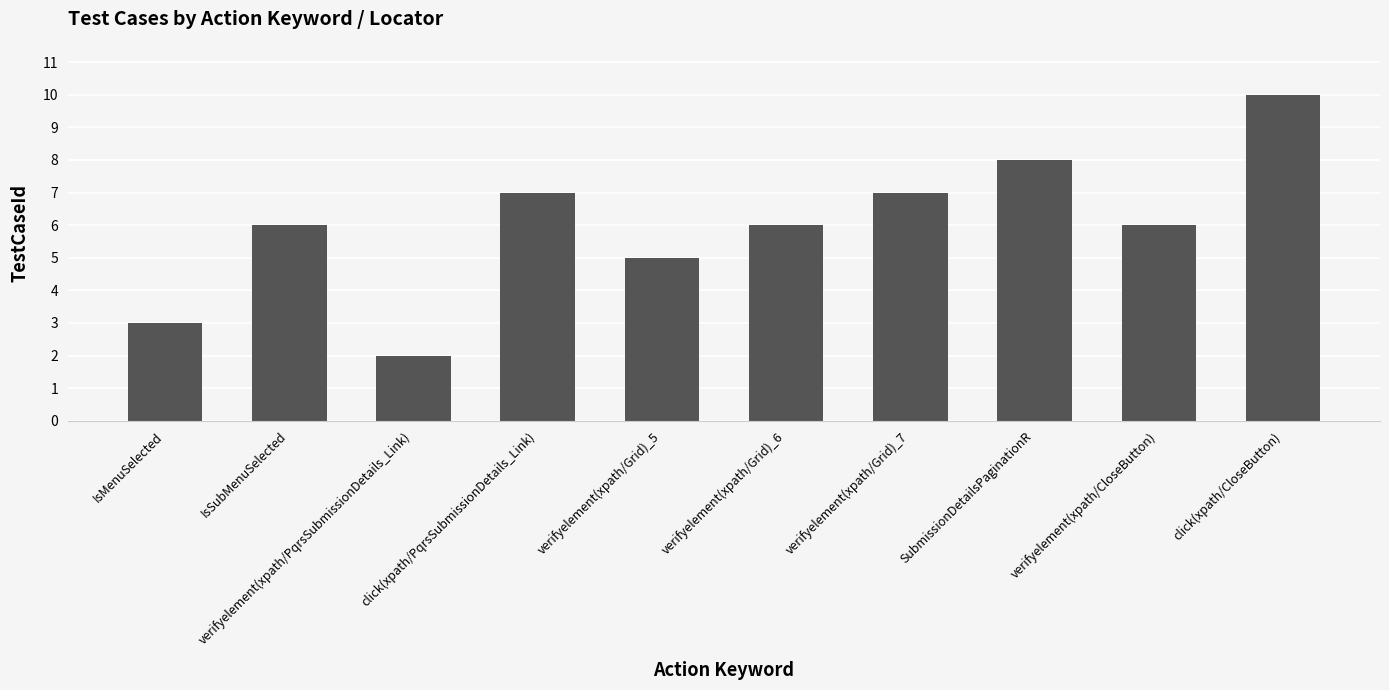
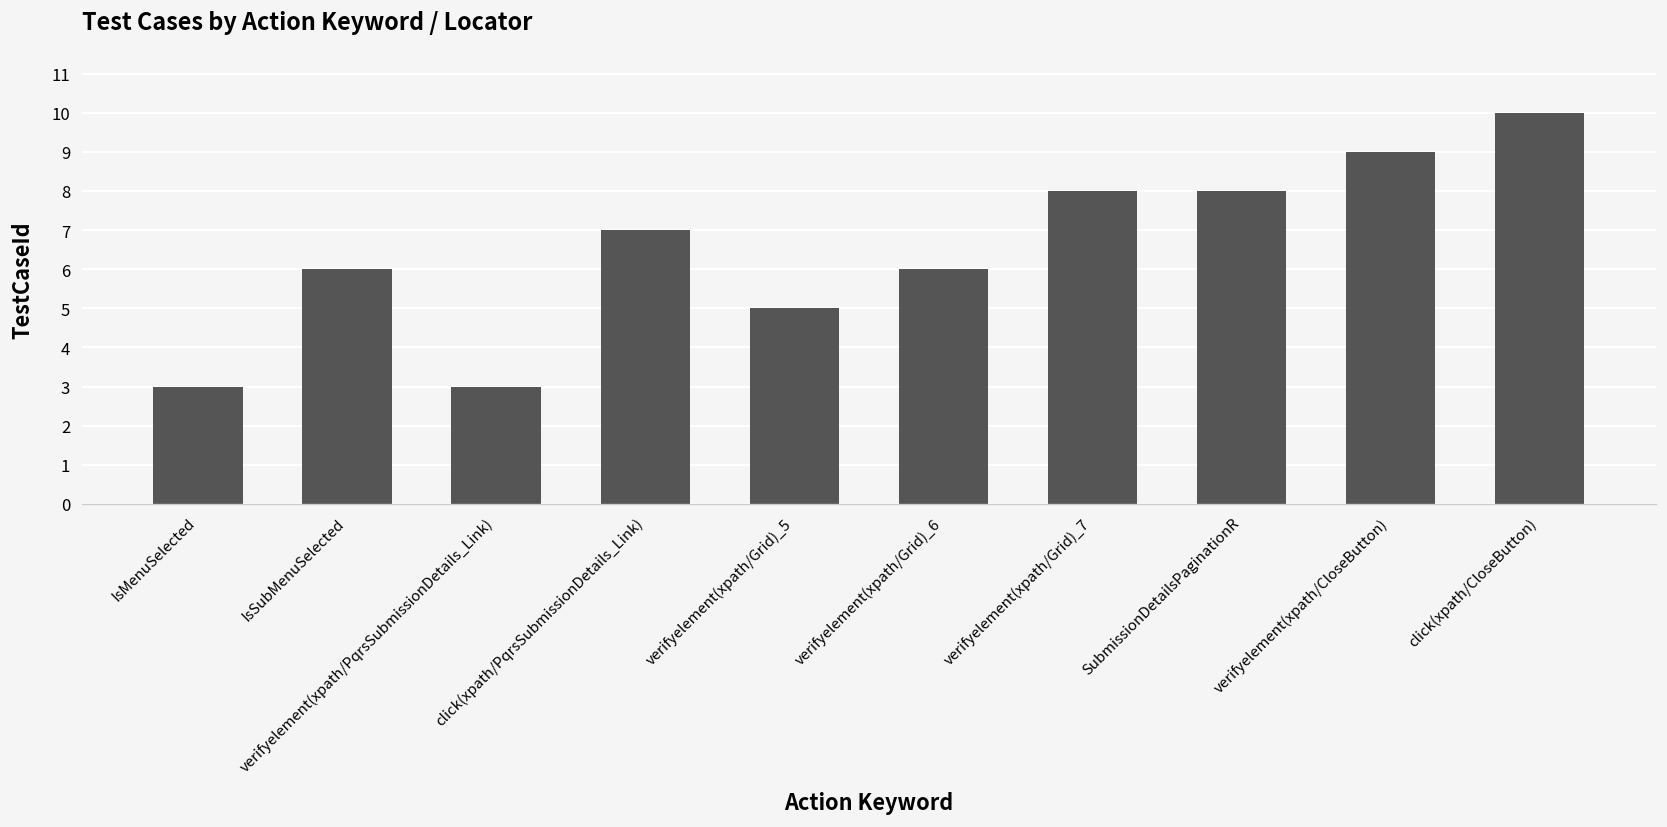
  {
    "IsMenuSelected": 3,
    "IsSubMenuSelected": 6,
-   "verifyelement(xpath/PqrsSubmissionDetails_Link)": 2,
+   "verifyelement(xpath/PqrsSubmissionDetails_Link)": 3,
    "click(xpath/PqrsSubmissionDetails_Link)": 7,
    "verifyelement(xpath/Grid)_5": 5,
    "verifyelement(xpath/Grid)_6": 6,
-   "verifyelement(xpath/Grid)_7": 7,
+   "verifyelement(xpath/Grid)_7": 8,
    "SubmissionDetailsPaginationR": 8,
-   "verifyelement(xpath/CloseButton)": 6,
+   "verifyelement(xpath/CloseButton)": 9,
    "click(xpath/CloseButton)": 10
  }
